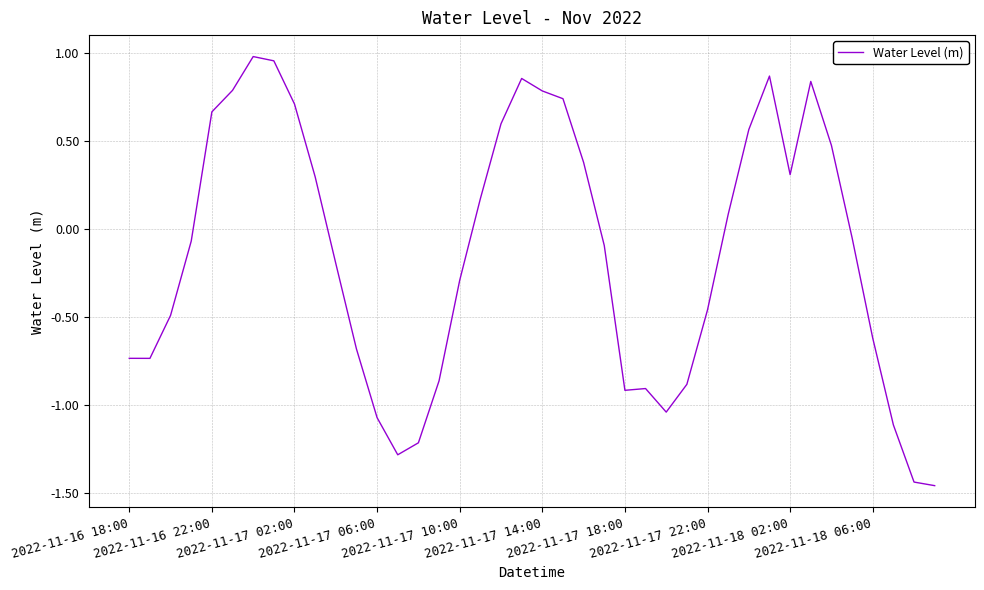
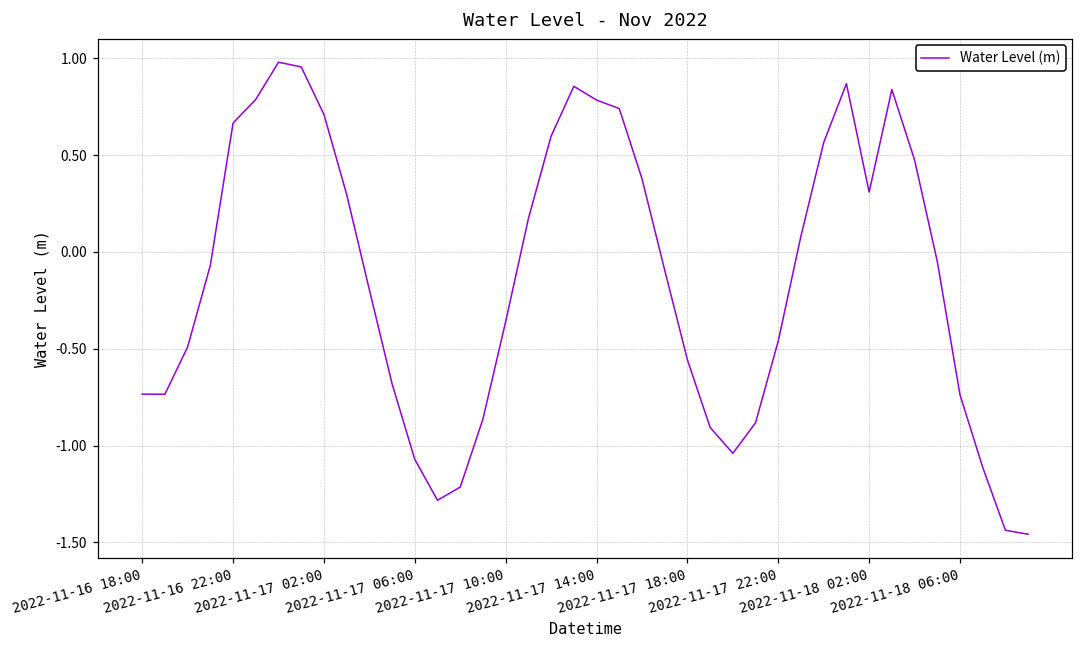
  {
    "2022-11-16 18:00": -0.73,
    "2022-11-16 22:00": 0.67,
    "2022-11-17 02:00": 0.71,
    "2022-11-17 06:00": -1.07,
-   "2022-11-17 10:00": -0.29,
+   "2022-11-17 10:00": -0.36,
    "2022-11-17 14:00": 0.78,
-   "2022-11-17 18:00": -0.92,
+   "2022-11-17 18:00": -0.56,
    "2022-11-17 22:00": -0.46,
    "2022-11-18 02:00": 0.31,
-   "2022-11-18 06:00": -0.62
+   "2022-11-18 06:00": -0.74
  }
